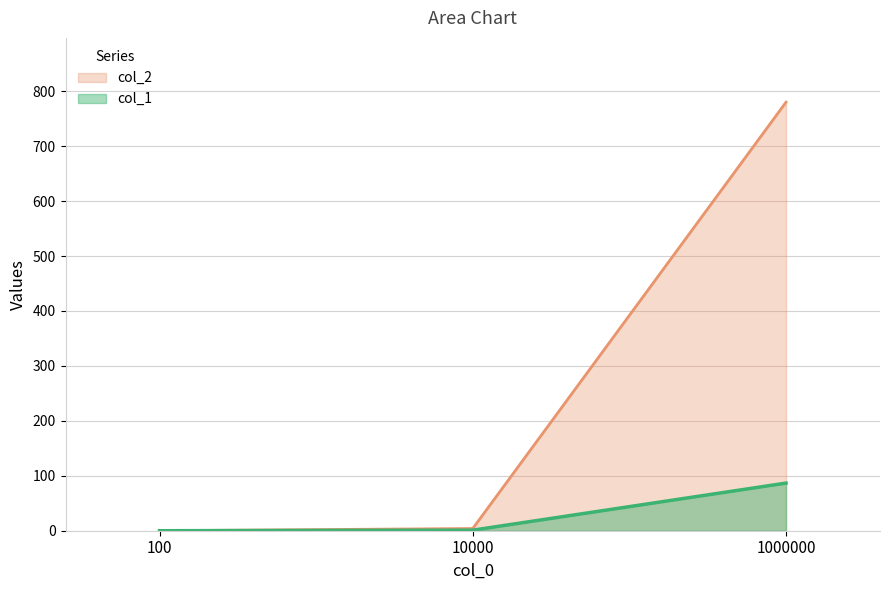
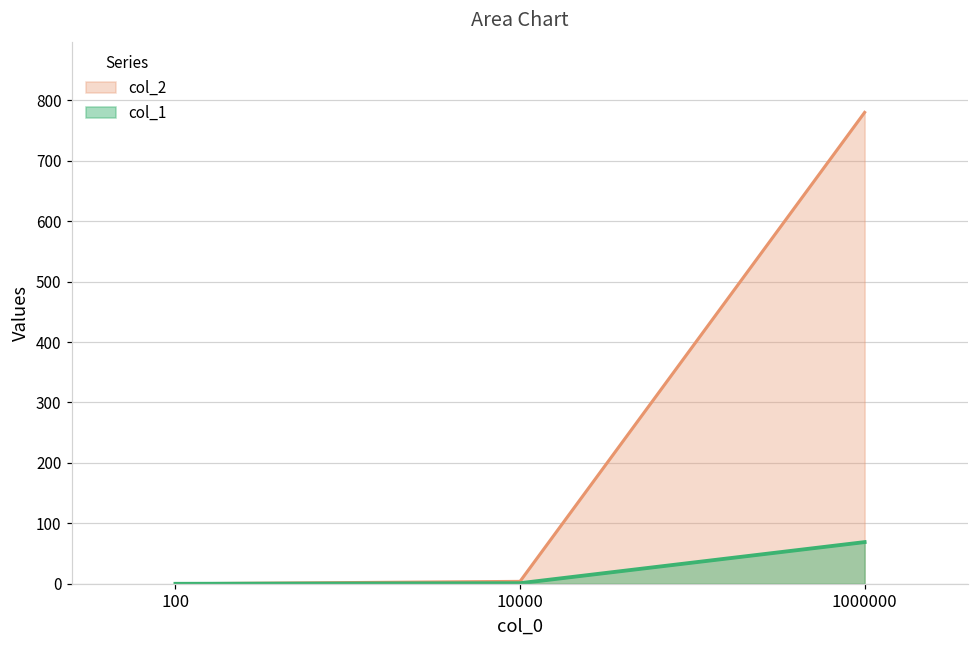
  {
    "col_2": {
      "1000000": 780
    },
    "col_1": {
-     "1000000": 90
+     "1000000": 70
    }
  }
